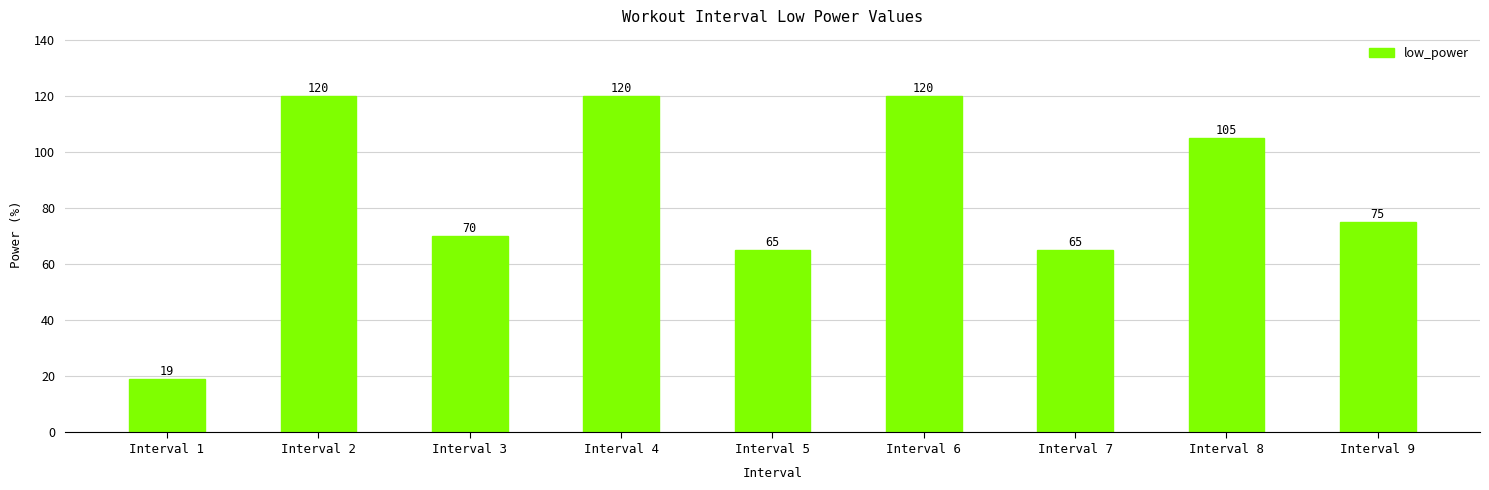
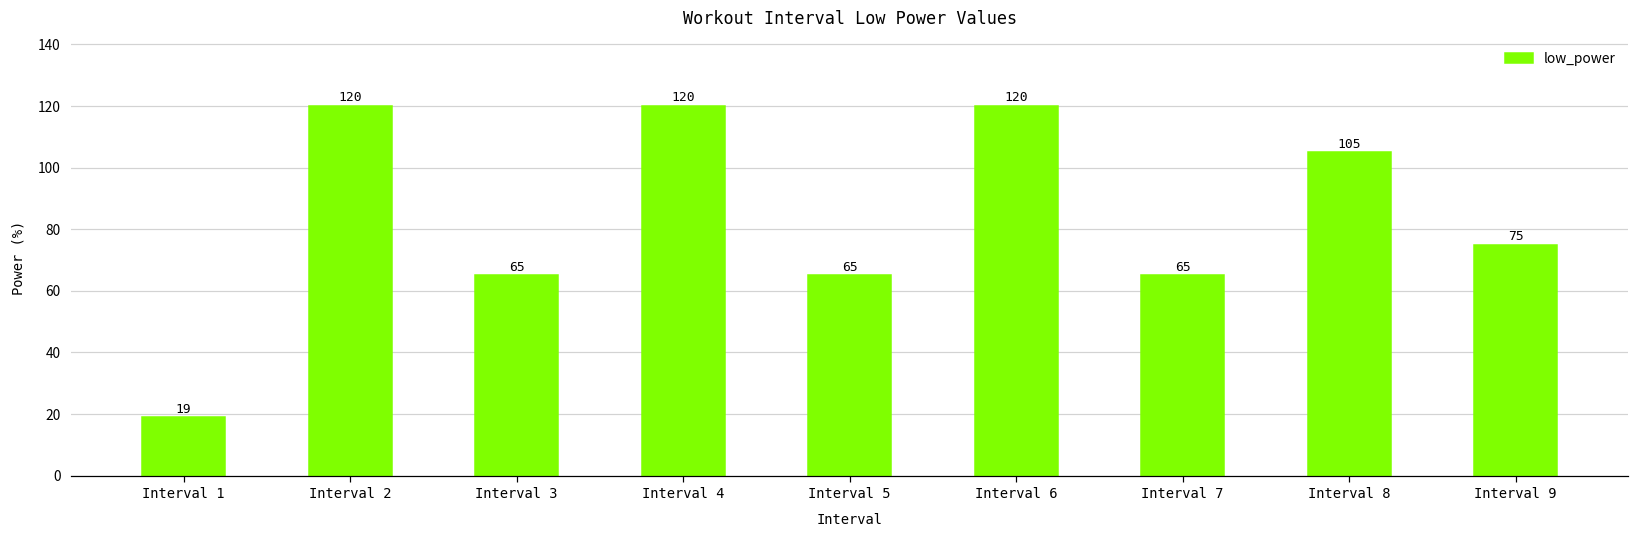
  {
    "Interval 1": 19,
    "Interval 2": 120,
-   "Interval 3": 70,
+   "Interval 3": 65,
    "Interval 4": 120,
    "Interval 5": 65,
    "Interval 6": 120,
    "Interval 7": 65,
    "Interval 8": 105,
    "Interval 9": 75
  }
